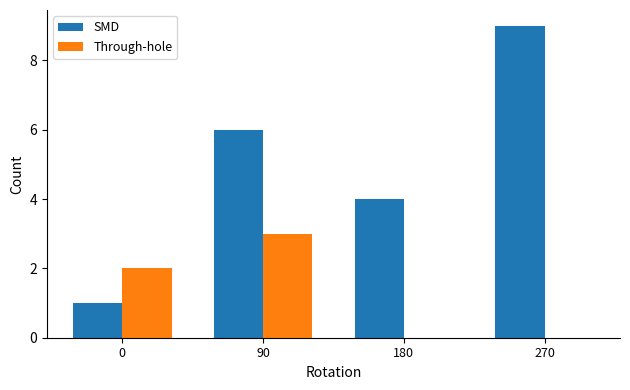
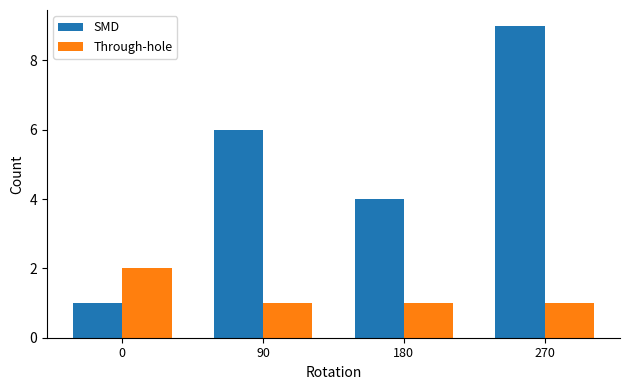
  {
    "SMD": {
      "0": 1,
      "90": 6,
      "180": 4,
      "270": 9
    },
    "Through-hole": {
      "0": 2,
-     "90": 3,
-     "180": 0,
-     "270": 0
+     "90": 1,
+     "180": 1,
+     "270": 1
    }
  }
